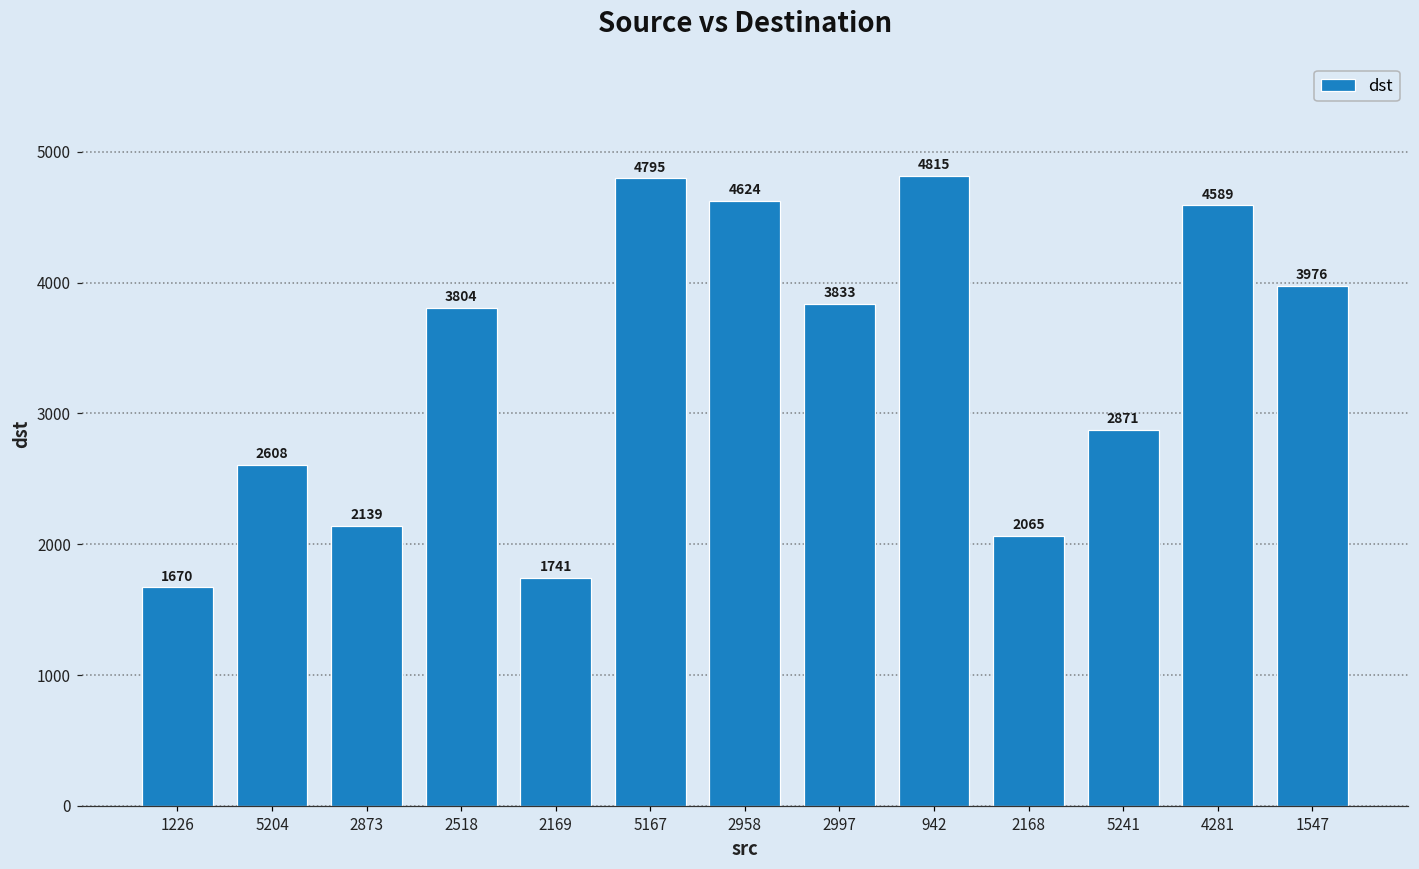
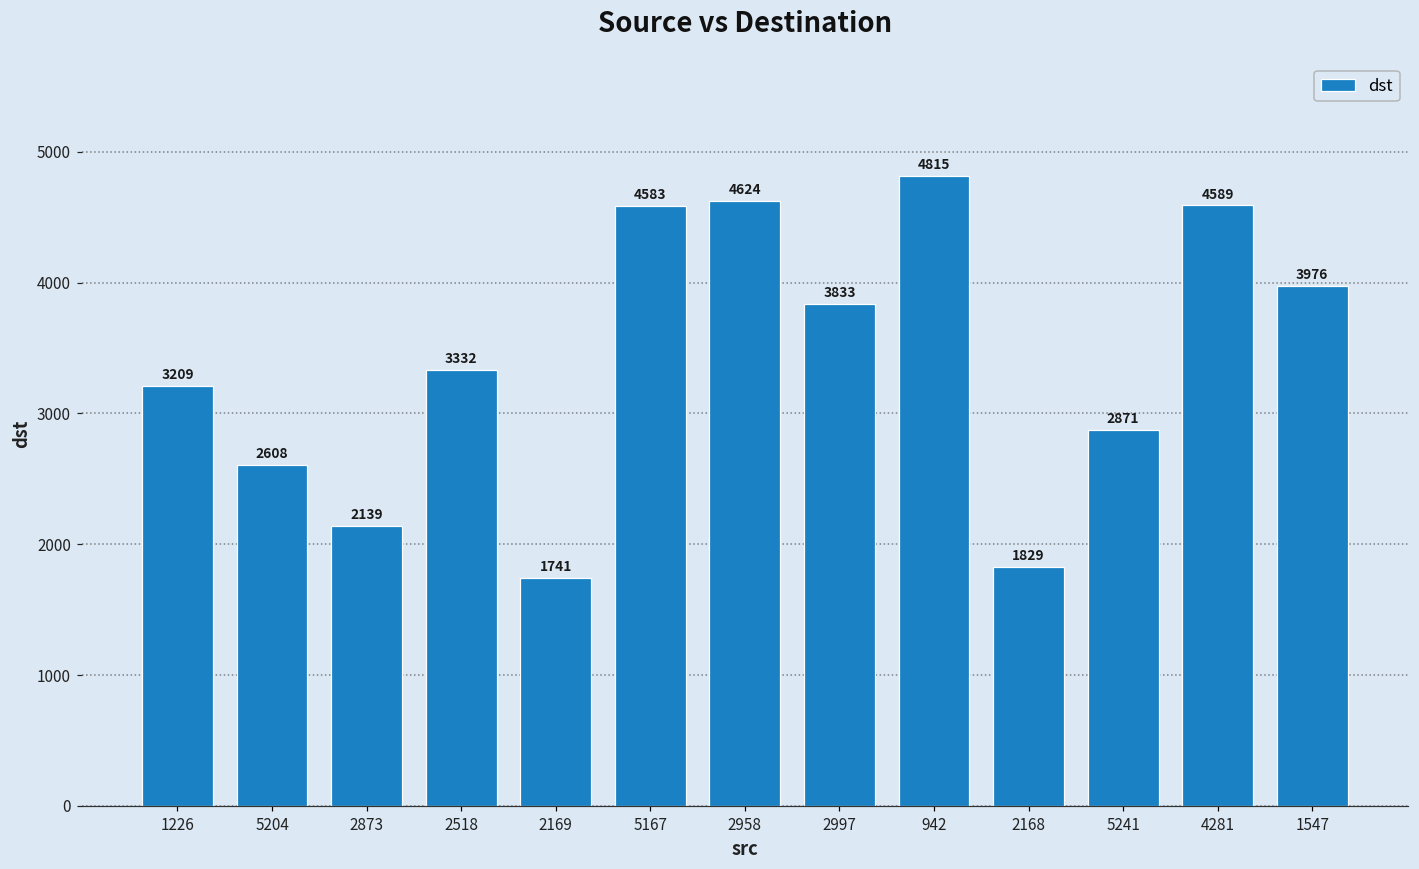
  {
-   "1226": 1670,
+   "1226": 3209,
    "5204": 2608,
    "2873": 2139,
-   "2518": 3804,
+   "2518": 3332,
    "2169": 1741,
-   "5167": 4795,
+   "5167": 4583,
    "2958": 4624,
    "2997": 3833,
    "942": 4815,
-   "2168": 2065,
+   "2168": 1829,
    "5241": 2871,
    "4281": 4589,
    "1547": 3976
  }
